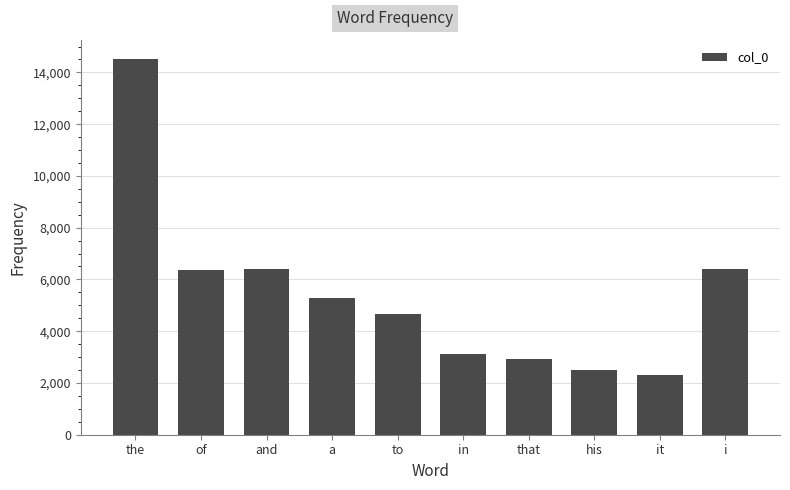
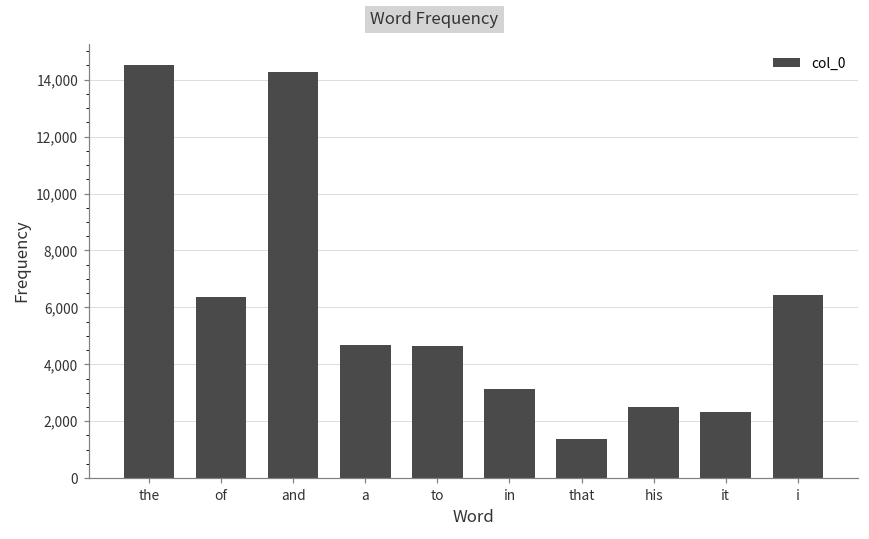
  {
    "the": "14,500",
    "of": "6,400",
-   "and": "6,400",
-   "a": "5,300",
+   "and": "14,300",
+   "a": "4,700",
    "to": "4,700",
    "in": "3,100",
-   "that": "2,900",
+   "that": "1,400",
    "his": "2,500",
    "it": "2,300",
    "i": "6,400"
  }
